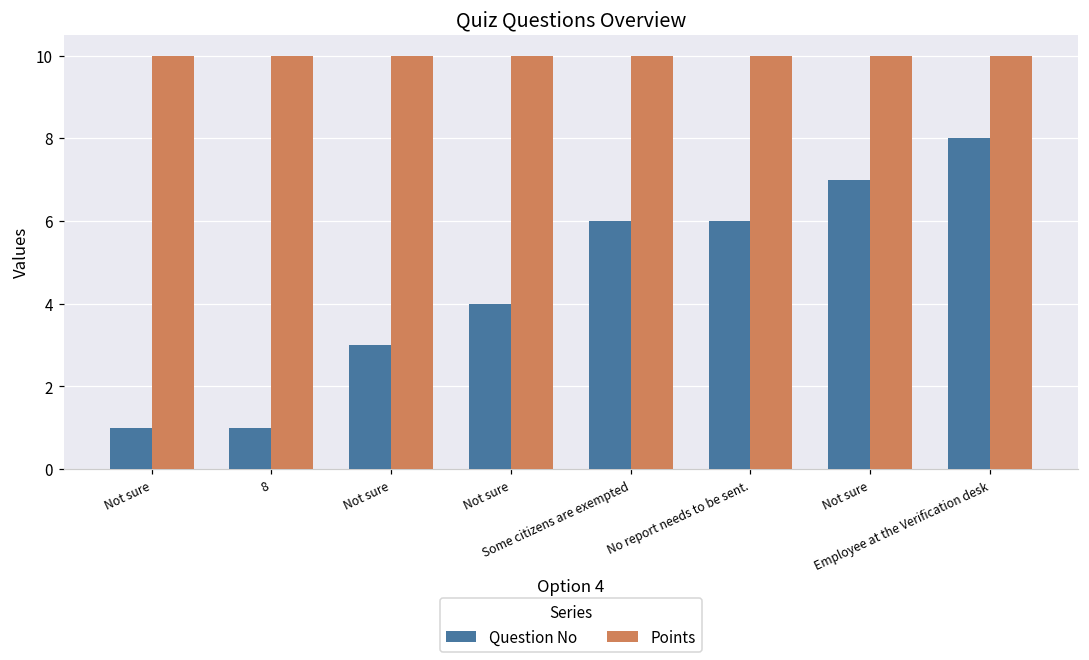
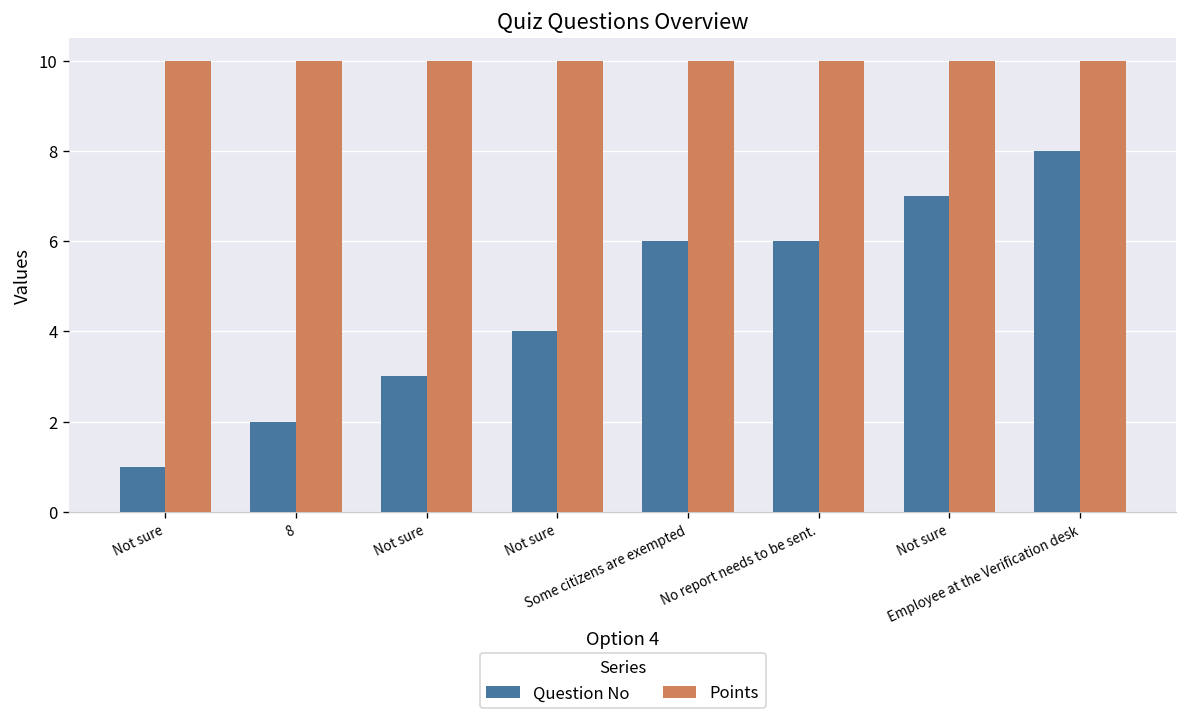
  {
    "Question No": {
-     "8": 1,
+     "8": 2,
      "Some citizens are exempted": 6,
      "No report needs to be sent.": 6,
      "Employee at the Verification desk": 8
    },
    "Points": {
      "8": 10,
      "Some citizens are exempted": 10,
      "No report needs to be sent.": 10,
      "Employee at the Verification desk": 10
    }
  }
